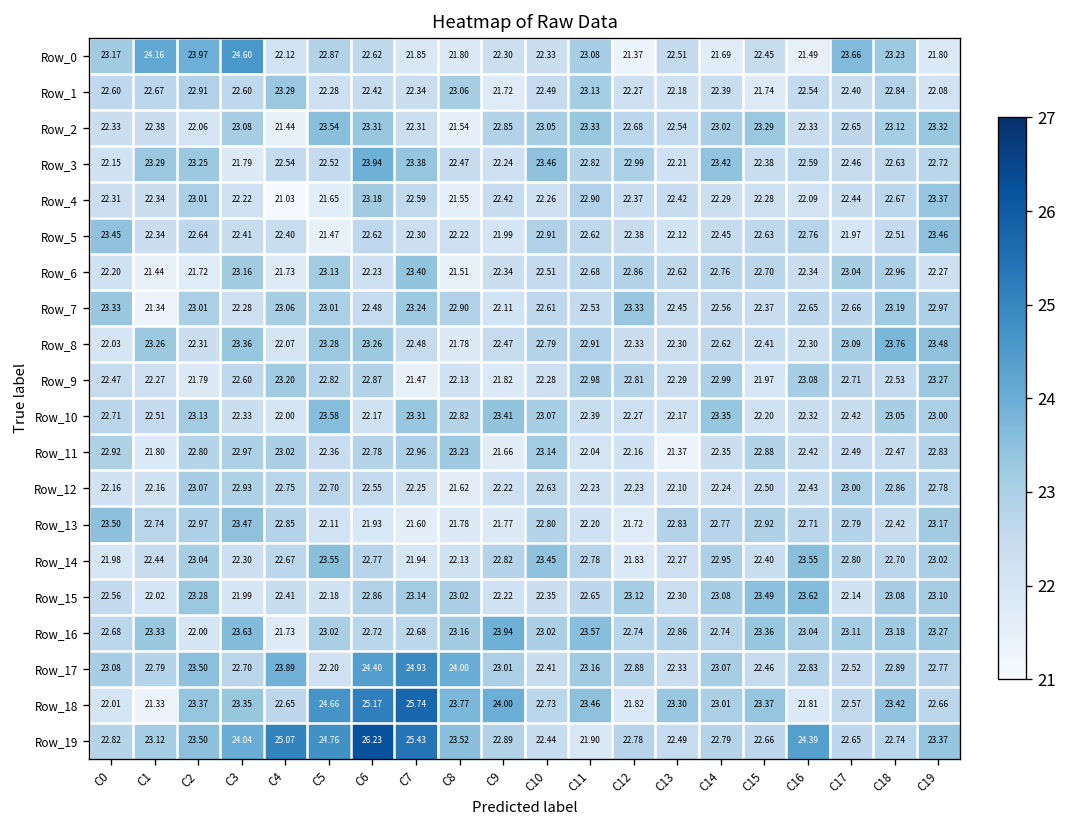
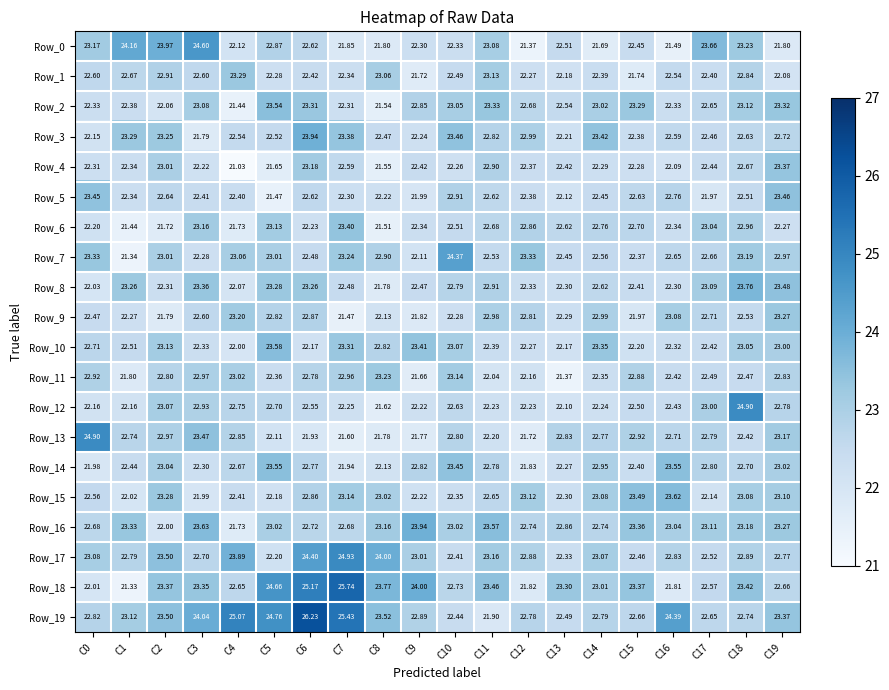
  {
    "Row_7": {
      "C0": 23.33,
      "C1": 21.34,
      "C2": 23.01,
      "C3": 22.28,
      "C4": 23.06,
      "C5": 23.01,
      "C6": 22.48,
      "C7": 23.24,
      "C8": 22.90,
      "C9": 22.11,
-     "C10": 22.61,
+     "C10": 24.37,
      "C11": 22.53,
      "C12": 23.33,
      "C13": 22.45,
      "C14": 22.56,
      "C15": 22.37,
      "C16": 22.65,
      "C17": 22.66,
      "C18": 23.19,
      "C19": 22.97
    },
    "Row_12": {
      "C0": 22.16,
      "C1": 22.16,
      "C2": 23.07,
      "C3": 22.93,
      "C4": 22.75,
      "C5": 22.70,
      "C6": 22.55,
      "C7": 22.25,
      "C8": 21.62,
      "C9": 22.22,
      "C10": 22.63,
      "C11": 22.23,
      "C12": 22.23,
      "C13": 22.10,
      "C14": 22.24,
      "C15": 22.50,
      "C16": 22.43,
      "C17": 23.00,
-     "C18": 22.86,
+     "C18": 24.90,
      "C19": 22.78
    },
    "Row_13": {
-     "C0": 23.50,
+     "C0": 24.90,
      "C1": 22.74,
      "C2": 22.97,
      "C3": 23.47,
      "C4": 22.85,
      "C5": 22.11,
      "C6": 21.93,
      "C7": 21.60,
      "C8": 21.78,
      "C9": 21.77,
      "C10": 22.80,
      "C11": 22.20,
      "C12": 21.72,
      "C13": 22.83,
      "C14": 22.77,
      "C15": 22.92,
      "C16": 22.71,
      "C17": 22.79,
      "C18": 22.42,
      "C19": 23.17
    }
  }
